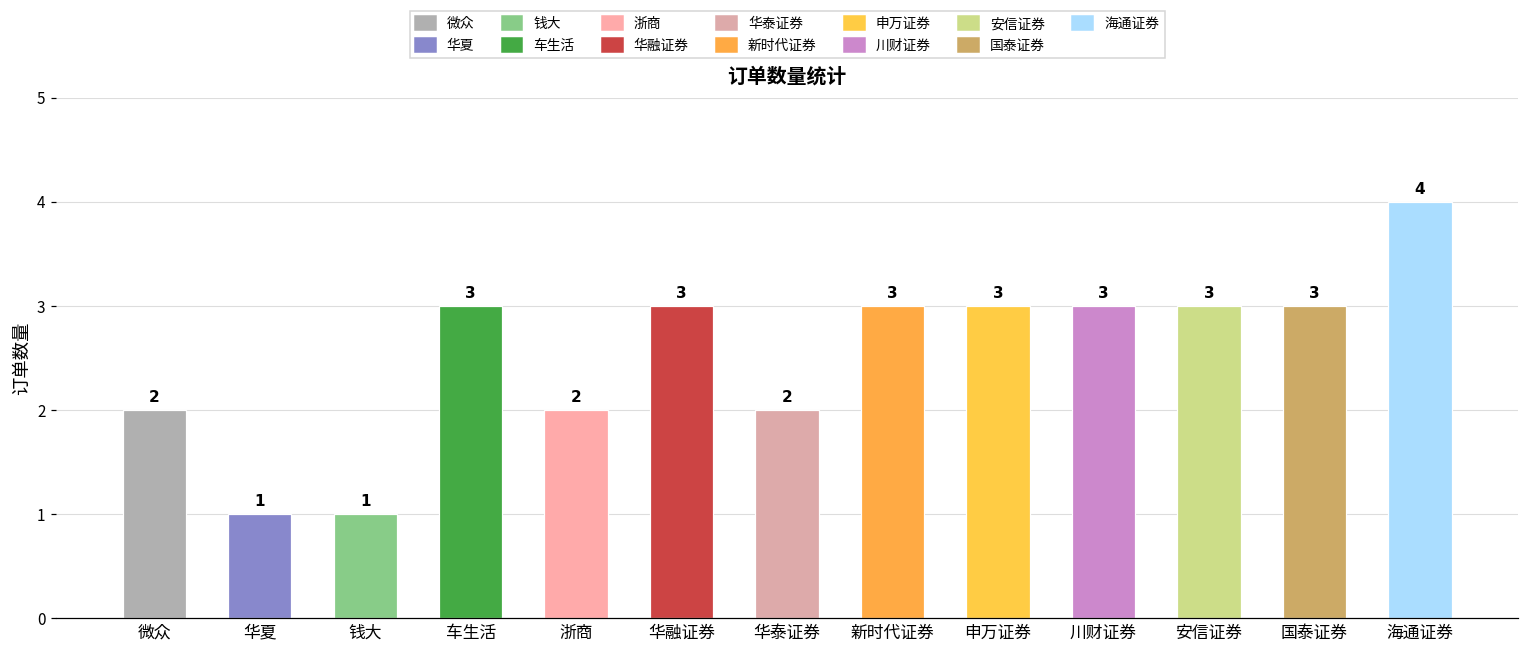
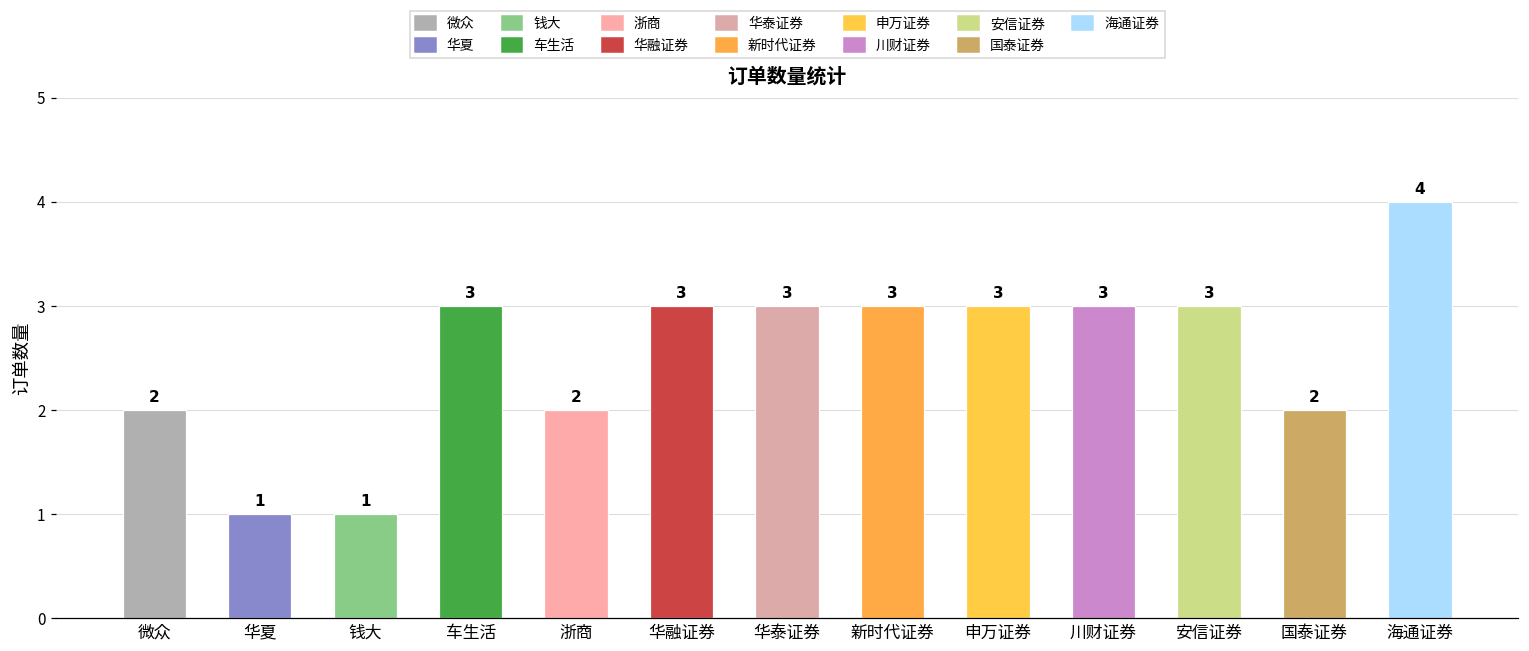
  {
    "微众": 2,
    "华夏": 1,
    "钱大": 1,
    "车生活": 3,
    "浙商": 2,
    "华融证券": 3,
-   "华泰证券": 2,
+   "华泰证券": 3,
    "新时代证券": 3,
    "申万证券": 3,
    "川财证券": 3,
    "安信证券": 3,
-   "国泰证券": 3,
+   "国泰证券": 2,
    "海通证券": 4
  }
